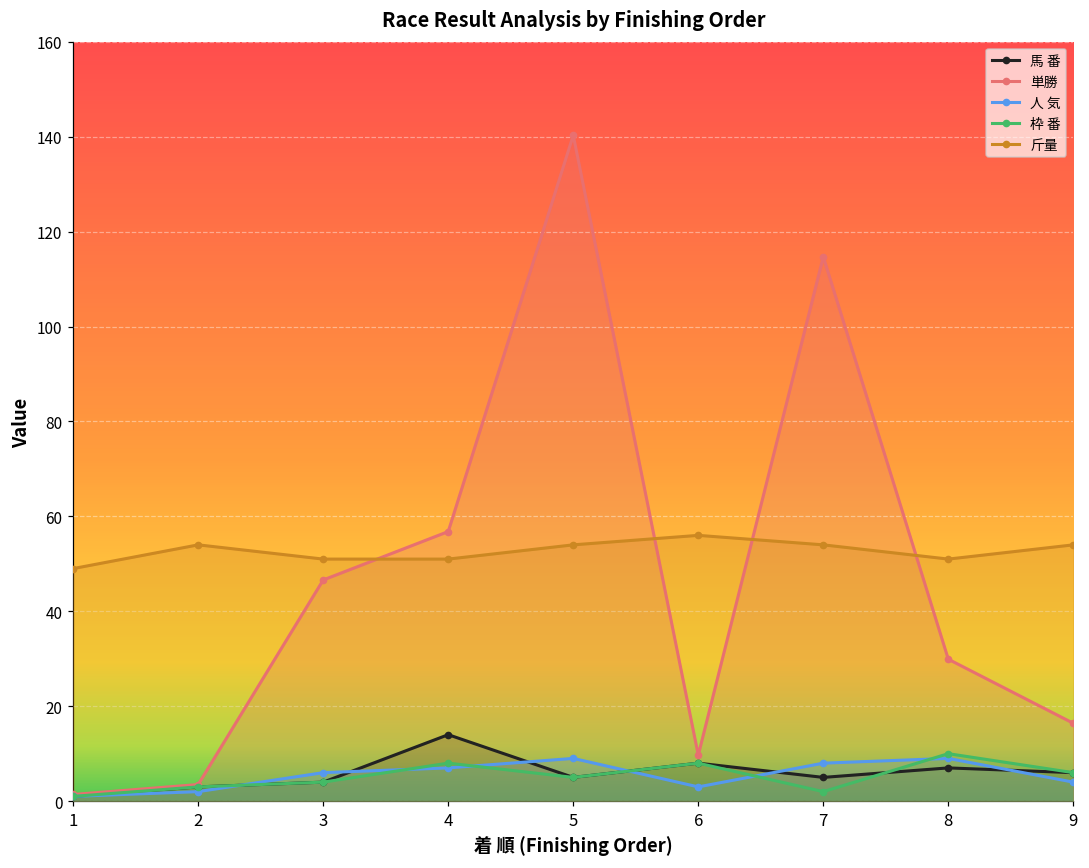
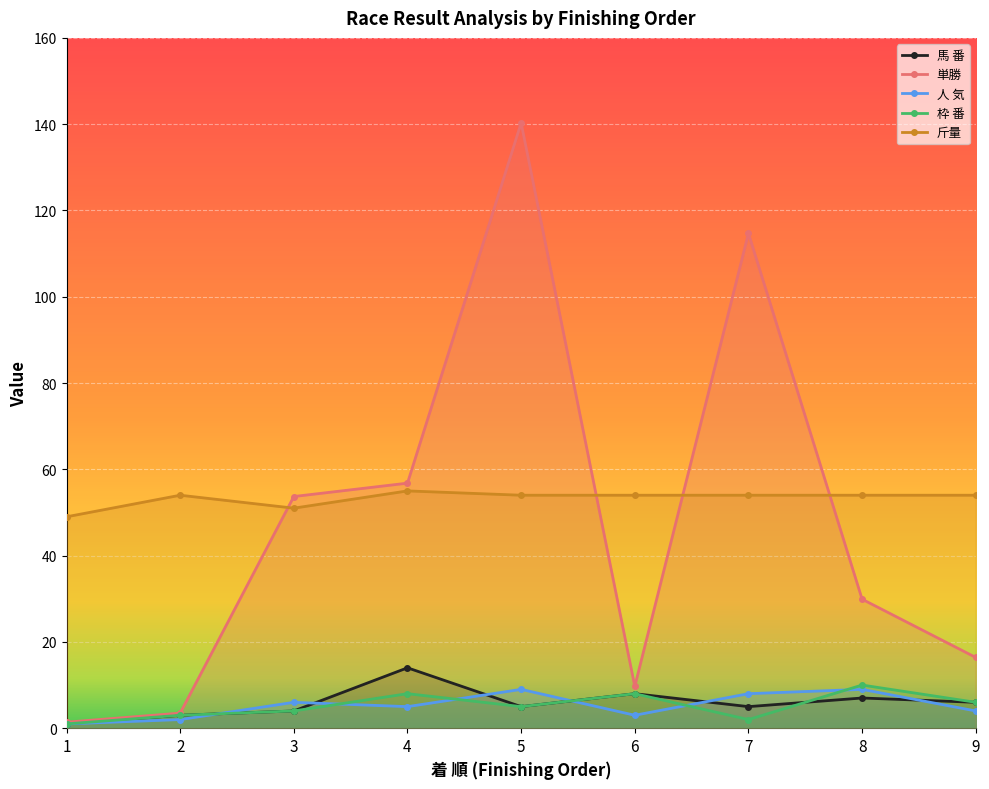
  {
    "馬 番": {
      "4": 14,
      "7": 5,
      "8": 7
    },
    "単勝": {
-     "3": 47,
+     "3": 54,
      "4": 57,
      "5": 140,
      "6": 10,
      "7": 115,
      "8": 30,
      "9": 16
    },
    "人 気": {
      "2": 2,
      "3": 6,
-     "4": 7,
+     "4": 5,
      "5": 9,
      "6": 3,
      "7": 8,
      "8": 9,
      "9": 4
    },
    "枠 番": {
      "4": 8,
      "7": 2,
      "8": 10
    },
    "斤量": {
      "1": 49,
      "2": 54,
      "3": 51,
-     "4": 51,
+     "4": 55,
      "5": 54,
-     "6": 56,
+     "6": 54,
      "7": 54,
-     "8": 51,
+     "8": 54,
      "9": 54
    }
  }
